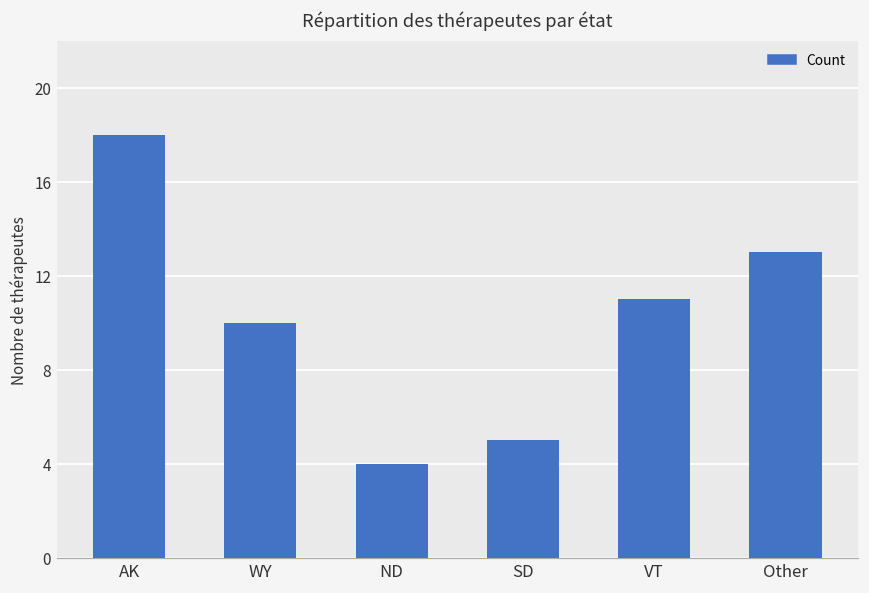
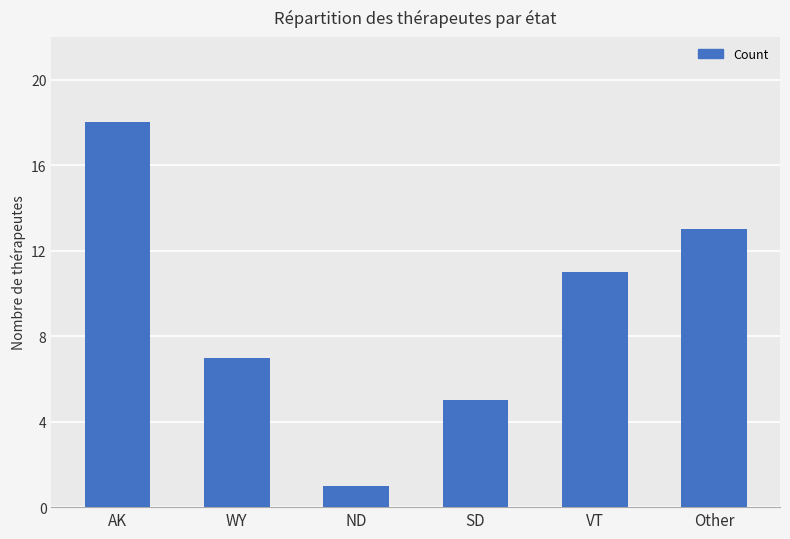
  {
    "AK": 18,
-   "WY": 10,
-   "ND": 4,
+   "WY": 7,
+   "ND": 1,
    "SD": 5,
    "VT": 11,
    "Other": 13
  }
